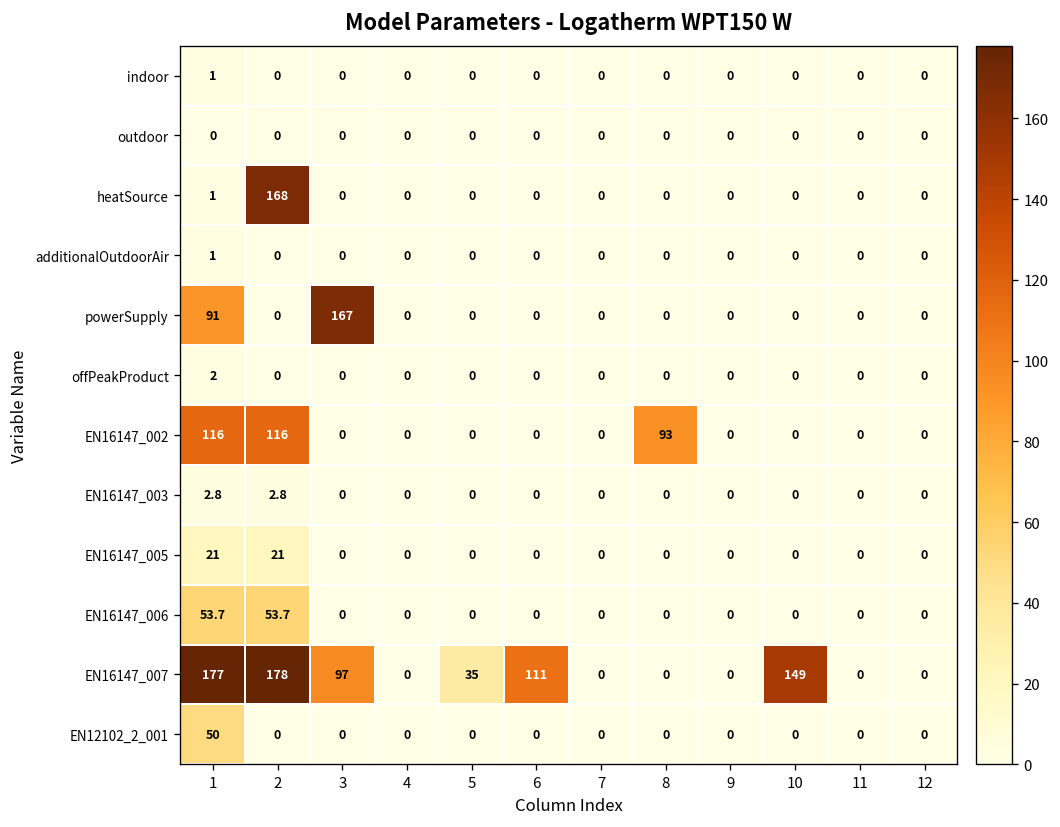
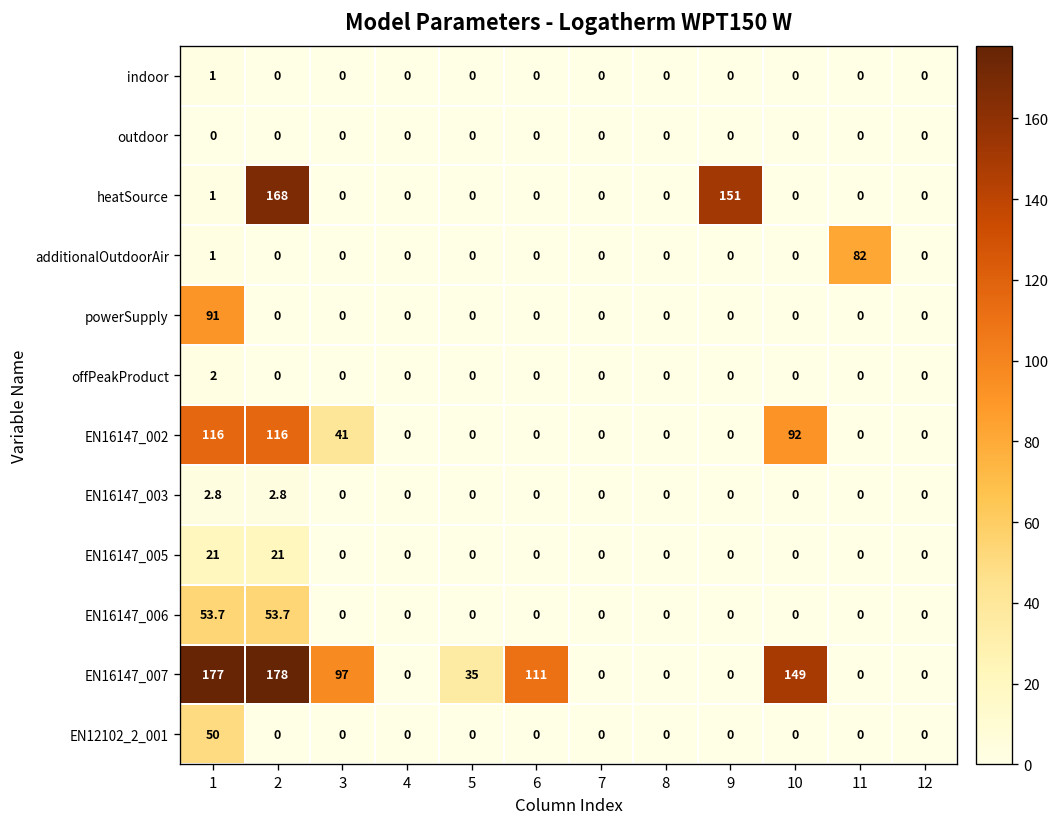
  {
    "indoor": {
      "1": 1,
      "2": 0,
      "3": 0,
      "4": 0,
      "5": 0,
      "6": 0,
      "7": 0,
      "8": 0,
      "9": 0,
      "10": 0,
      "11": 0,
      "12": 0
    },
    "outdoor": {
      "1": 0,
      "2": 0,
      "3": 0,
      "4": 0,
      "5": 0,
      "6": 0,
      "7": 0,
      "8": 0,
      "9": 0,
      "10": 0,
      "11": 0,
      "12": 0
    },
    "heatSource": {
      "1": 1,
      "2": 168,
      "3": 0,
      "4": 0,
      "5": 0,
      "6": 0,
      "7": 0,
      "8": 0,
-     "9": 0,
+     "9": 151,
      "10": 0,
      "11": 0,
      "12": 0
    },
    "additionalOutdoorAir": {
      "1": 1,
      "2": 0,
      "3": 0,
      "4": 0,
      "5": 0,
      "6": 0,
      "7": 0,
      "8": 0,
      "9": 0,
      "10": 0,
-     "11": 0,
+     "11": 82,
      "12": 0
    },
    "powerSupply": {
      "1": 91,
      "2": 0,
-     "3": 167,
+     "3": 0,
      "4": 0,
      "5": 0,
      "6": 0,
      "7": 0,
      "8": 0,
      "9": 0,
      "10": 0,
      "11": 0,
      "12": 0
    },
    "offPeakProduct": {
      "1": 2,
      "2": 0,
      "3": 0,
      "4": 0,
      "5": 0,
      "6": 0,
      "7": 0,
      "8": 0,
      "9": 0,
      "10": 0,
      "11": 0,
      "12": 0
    },
    "EN16147_002": {
      "1": 116,
      "2": 116,
-     "3": 0,
+     "3": 41,
      "4": 0,
      "5": 0,
      "6": 0,
      "7": 0,
-     "8": 93,
+     "8": 0,
      "9": 0,
-     "10": 0,
+     "10": 92,
      "11": 0,
      "12": 0
    },
    "EN16147_003": {
      "1": 2.8,
      "2": 2.8,
      "3": 0,
      "4": 0,
      "5": 0,
      "6": 0,
      "7": 0,
      "8": 0,
      "9": 0,
      "10": 0,
      "11": 0,
      "12": 0
    },
    "EN16147_005": {
      "1": 21,
      "2": 21,
      "3": 0,
      "4": 0,
      "5": 0,
      "6": 0,
      "7": 0,
      "8": 0,
      "9": 0,
      "10": 0,
      "11": 0,
      "12": 0
    },
    "EN16147_006": {
      "1": 53.7,
      "2": 53.7,
      "3": 0,
      "4": 0,
      "5": 0,
      "6": 0,
      "7": 0,
      "8": 0,
      "9": 0,
      "10": 0,
      "11": 0,
      "12": 0
    },
    "EN16147_007": {
      "1": 177,
      "2": 178,
      "3": 97,
      "4": 0,
      "5": 35,
      "6": 111,
      "7": 0,
      "8": 0,
      "9": 0,
      "10": 149,
      "11": 0,
      "12": 0
    },
    "EN12102_2_001": {
      "1": 50,
      "2": 0,
      "3": 0,
      "4": 0,
      "5": 0,
      "6": 0,
      "7": 0,
      "8": 0,
      "9": 0,
      "10": 0,
      "11": 0,
      "12": 0
    }
  }
